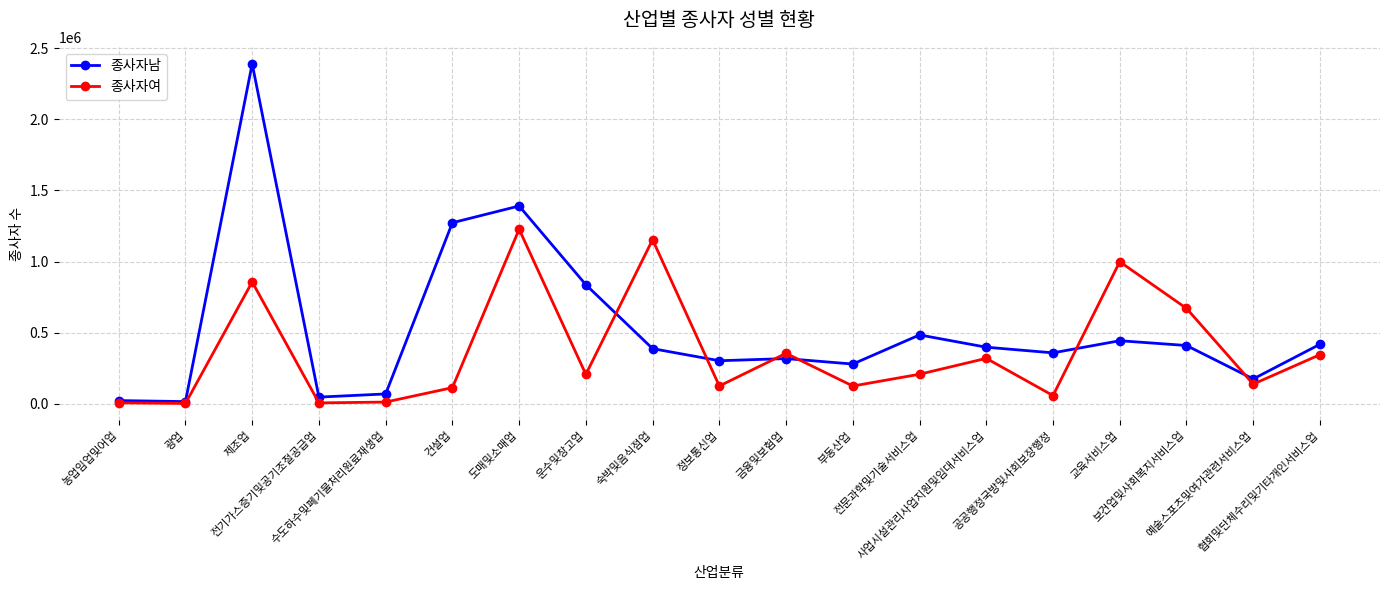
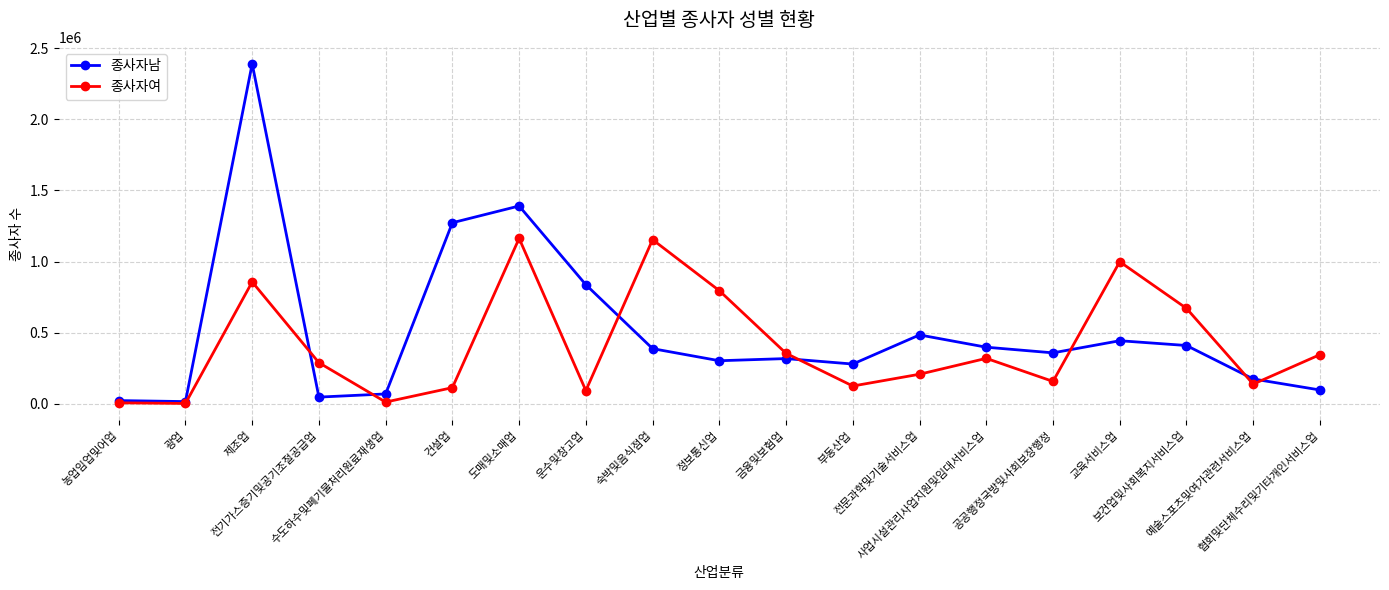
  {
    "종사자남": {
      "제조업": 2390000,
      "전기가스증기및공기조절공급업": 50000,
      "수도하수및폐기물처리원료재생업": 70000,
      "건설업": 1270000,
      "도매및소매업": 1390000,
      "운수및창고업": 840000,
      "숙박및음식점업": 390000,
      "정보통신업": 300000,
      "금융및보험업": 320000,
      "부동산업": 280000,
      "전문과학및기술서비스업": 480000,
      "사업시설관리사업지원및임대서비스업": 400000,
      "공공행정국방및사회보장행정": 360000,
      "교육서비스업": 440000,
      "보건업및사회복지서비스업": 410000,
      "예술스포츠및여가관련서비스업": 170000,
-     "협회및단체수리및기타개인서비스업": 420000
+     "협회및단체수리및기타개인서비스업": 100000
    },
    "종사자여": {
      "제조업": 860000,
-     "전기가스증기및공기조절공급업": 10000,
+     "전기가스증기및공기조절공급업": 290000,
      "수도하수및폐기물처리원료재생업": 10000,
      "건설업": 110000,
-     "도매및소매업": 1230000,
-     "운수및창고업": 210000,
+     "도매및소매업": 1160000,
+     "운수및창고업": 90000,
      "숙박및음식점업": 1150000,
-     "정보통신업": 120000,
+     "정보통신업": 800000,
      "금융및보험업": 350000,
      "부동산업": 120000,
      "전문과학및기술서비스업": 210000,
      "사업시설관리사업지원및임대서비스업": 320000,
-     "공공행정국방및사회보장행정": 60000,
+     "공공행정국방및사회보장행정": 160000,
      "교육서비스업": 1000000,
      "보건업및사회복지서비스업": 670000,
      "예술스포츠및여가관련서비스업": 140000,
      "협회및단체수리및기타개인서비스업": 350000
    }
  }
